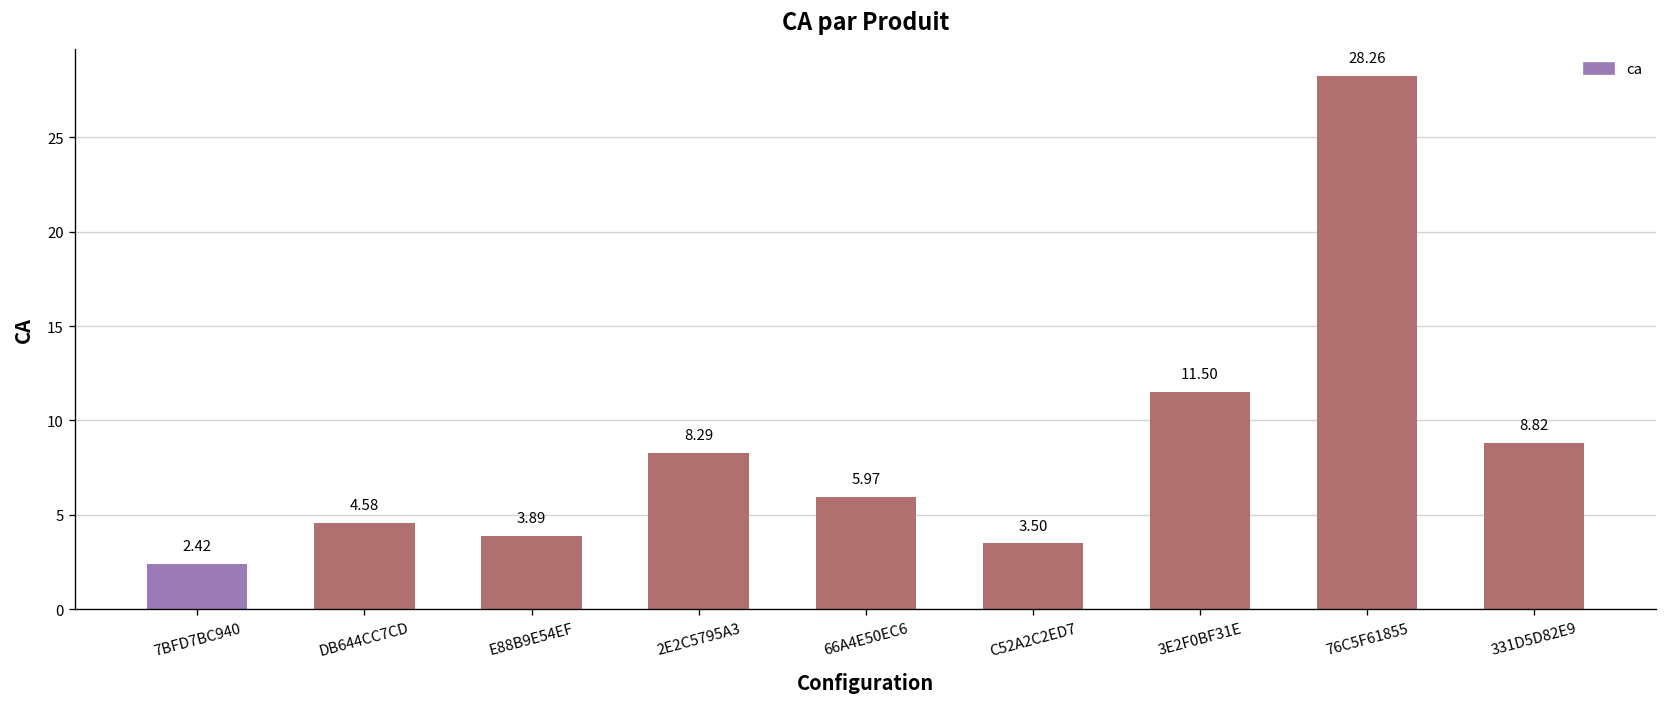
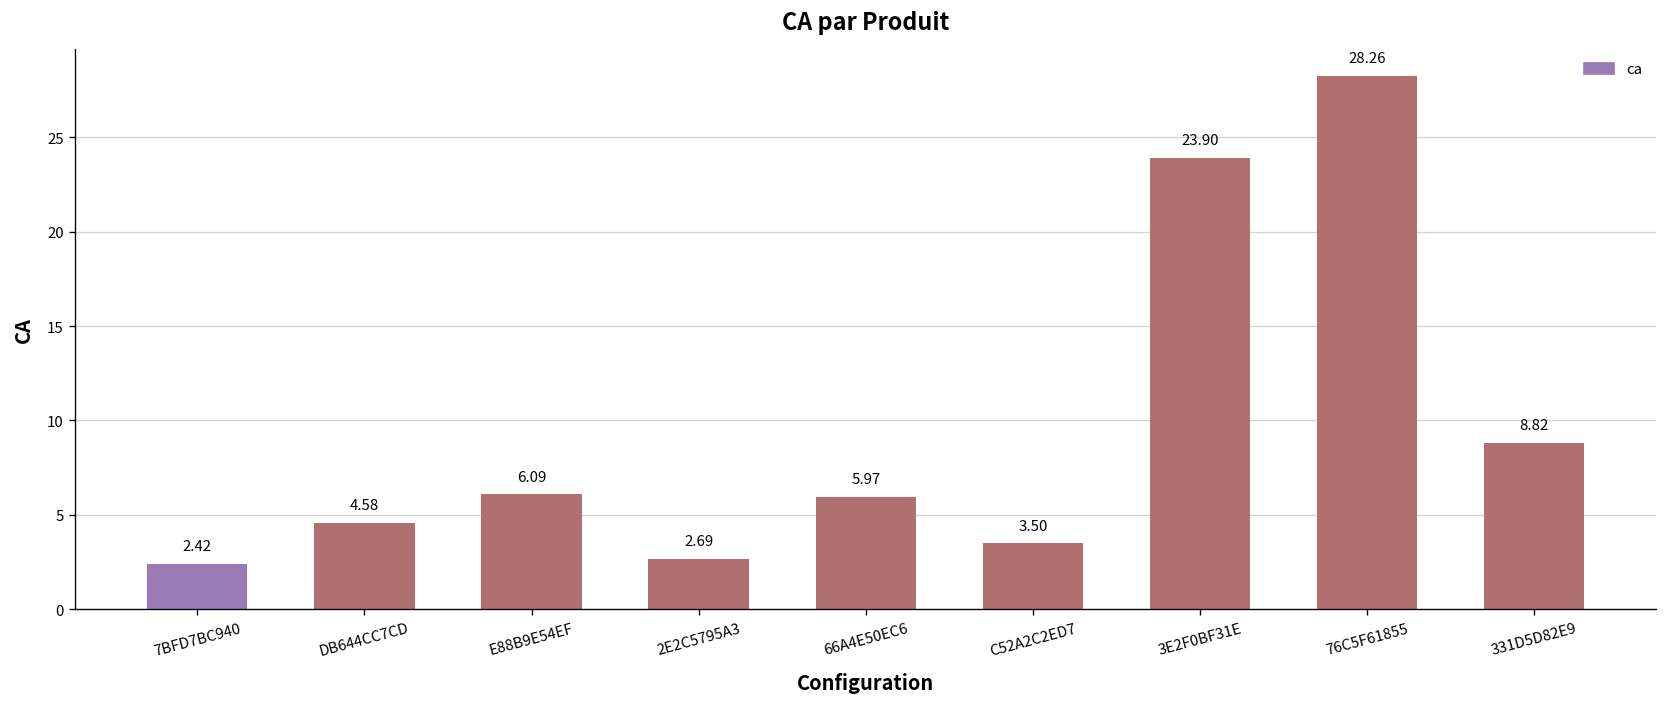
  {
    "7BFD7BC940": 2.42,
    "DB644CC7CD": 4.58,
-   "E88B9E54EF": 3.89,
-   "2E2C5795A3": 8.29,
+   "E88B9E54EF": 6.09,
+   "2E2C5795A3": 2.69,
    "66A4E50EC6": 5.97,
    "C52A2C2ED7": 3.50,
-   "3E2F0BF31E": 11.50,
+   "3E2F0BF31E": 23.90,
    "76C5F61855": 28.26,
    "331D5D82E9": 8.82
  }
